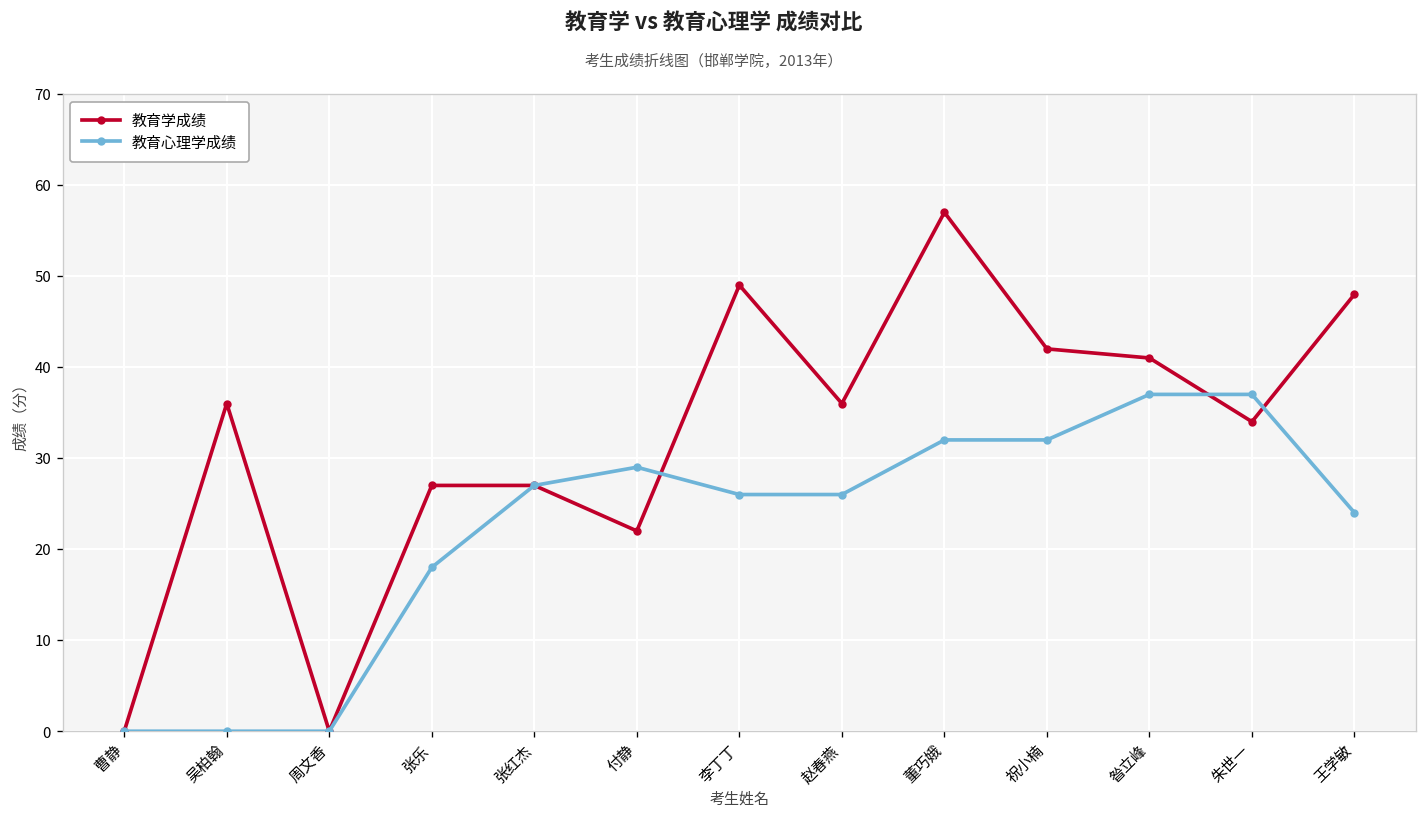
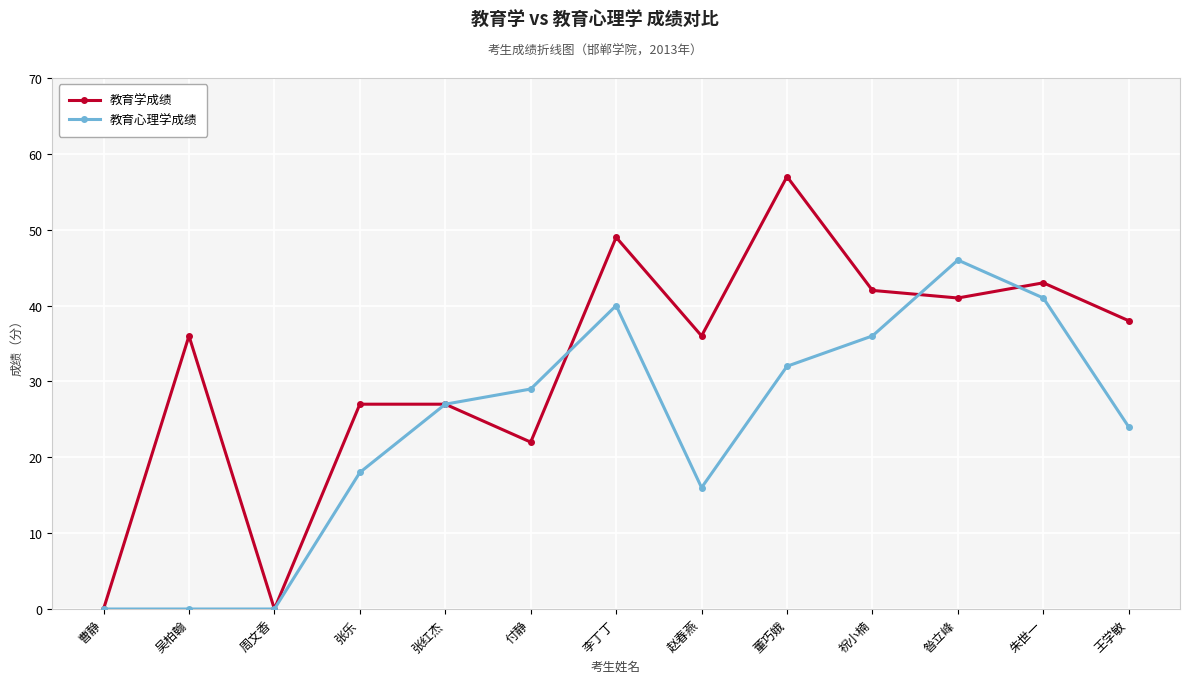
  {
    "教育学成绩": {
      "吴柏翰": 36,
      "张乐": 27,
      "付静": 22,
      "李丁丁": 49,
      "赵春燕": 36,
      "董巧娥": 57,
      "祝小楠": 42,
      "昝立峰": 41,
-     "朱世一": 34,
-     "王学敏": 48
+     "朱世一": 43,
+     "王学敏": 38
    },
    "教育心理学成绩": {
      "吴柏翰": 0,
      "张乐": 18,
      "付静": 29,
-     "李丁丁": 26,
-     "赵春燕": 26,
+     "李丁丁": 40,
+     "赵春燕": 16,
      "董巧娥": 32,
-     "祝小楠": 32,
-     "昝立峰": 37,
-     "朱世一": 37,
+     "祝小楠": 36,
+     "昝立峰": 46,
+     "朱世一": 41,
      "王学敏": 24
    }
  }
